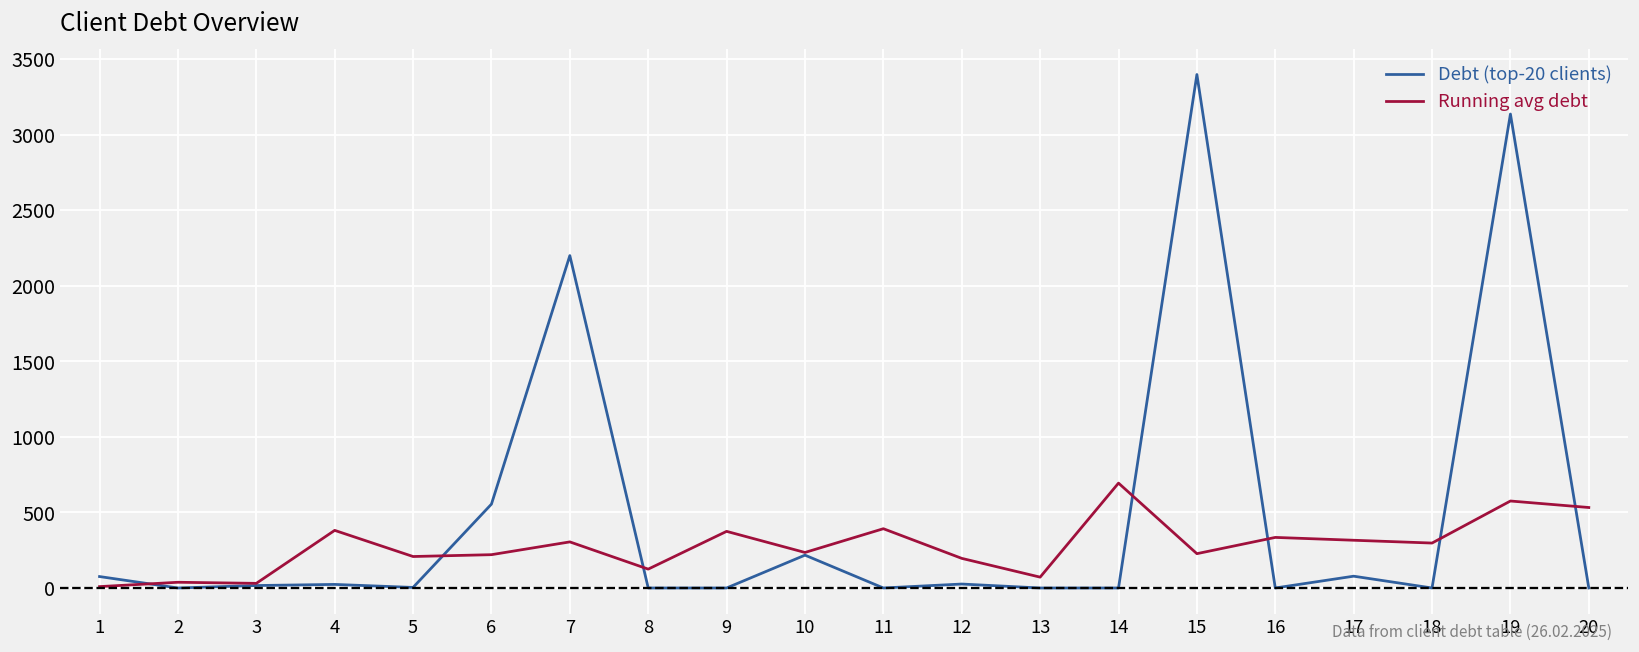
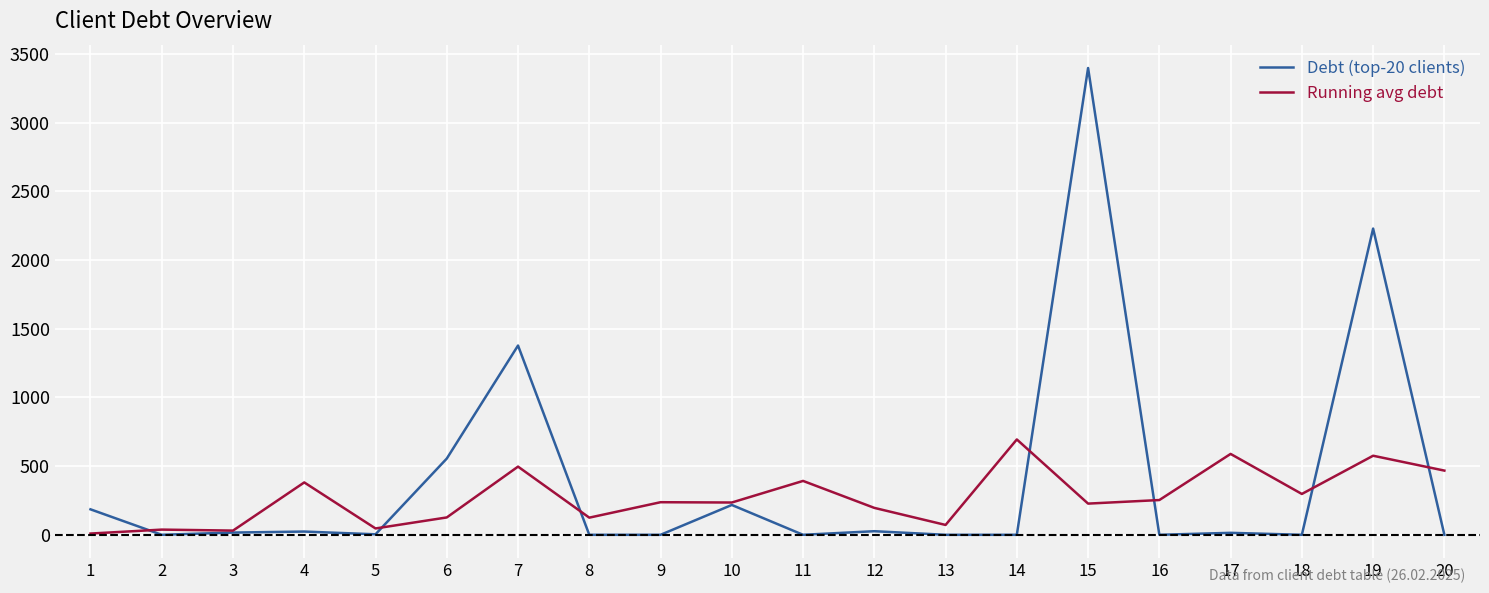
  {
    "Debt (top-20 clients)": {
-     "1": 80,
+     "1": 190,
      "2": 0,
      "4": 20,
      "5": 0,
      "6": 550,
-     "7": 2200,
+     "7": 1380,
      "8": 0,
      "9": 0,
      "11": 0,
      "12": 30,
      "13": 0,
      "14": 0,
      "15": 3400,
      "16": 0,
-     "17": 80,
+     "17": 10,
      "18": 0,
-     "19": 3140,
+     "19": 2230,
      "20": 0
    },
    "Running avg debt": {
      "1": 10,
      "2": 40,
      "4": 380,
-     "5": 210,
-     "6": 220,
-     "7": 300,
+     "5": 50,
+     "6": 130,
+     "7": 500,
      "8": 120,
-     "9": 370,
+     "9": 240,
      "11": 390,
      "12": 200,
      "13": 70,
      "14": 690,
      "15": 230,
-     "16": 330,
-     "17": 320,
+     "16": 250,
+     "17": 590,
      "18": 300,
      "19": 580,
-     "20": 530
+     "20": 470
    }
  }
